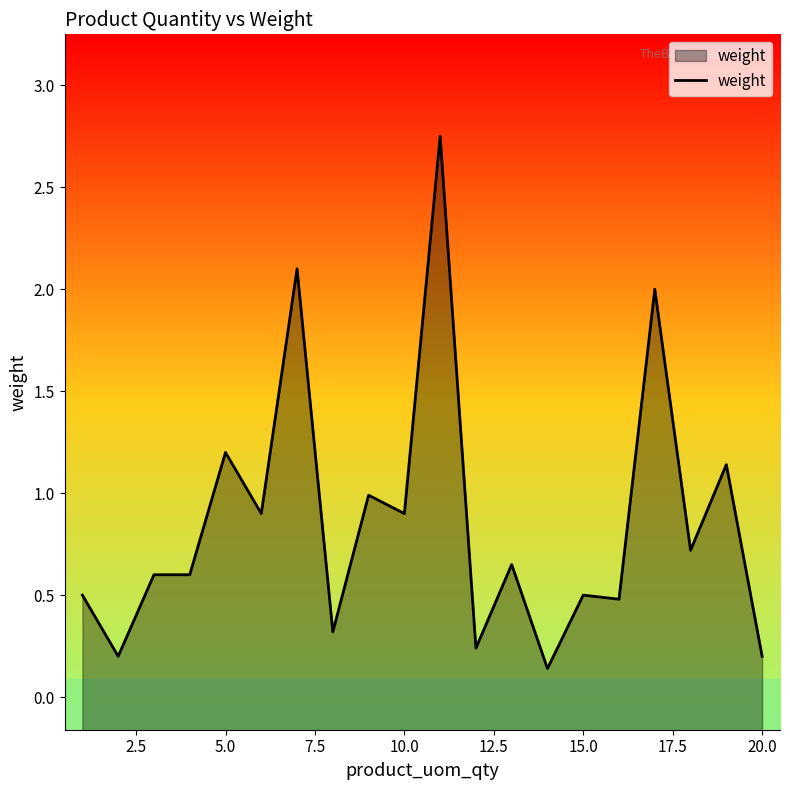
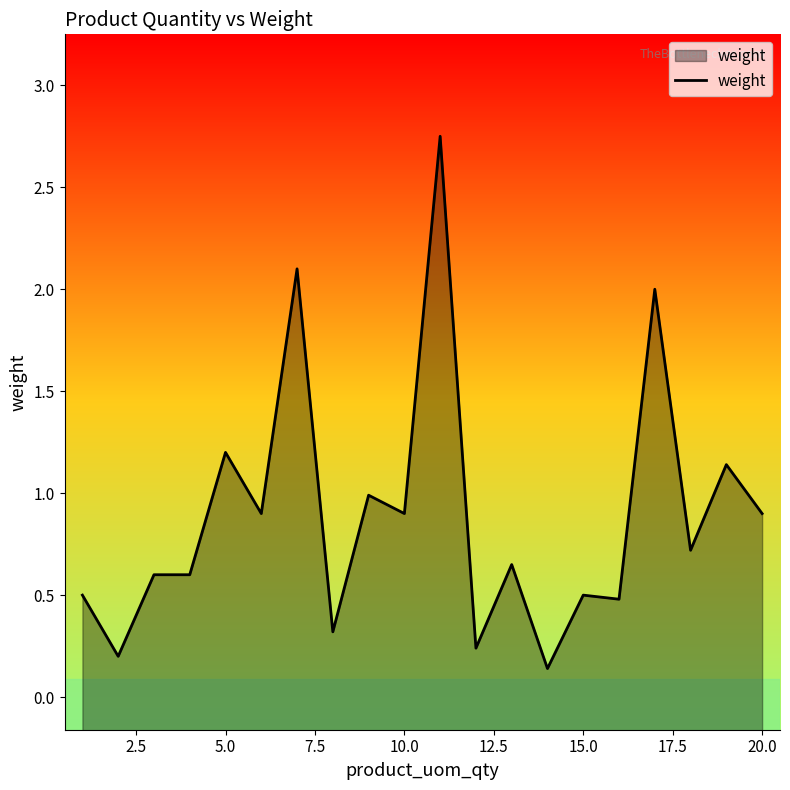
  {
    "5.0": 1.2,
    "10.0": 0.9,
    "15.0": 0.5,
-   "20.0": 0.2
+   "20.0": 0.9
  }
